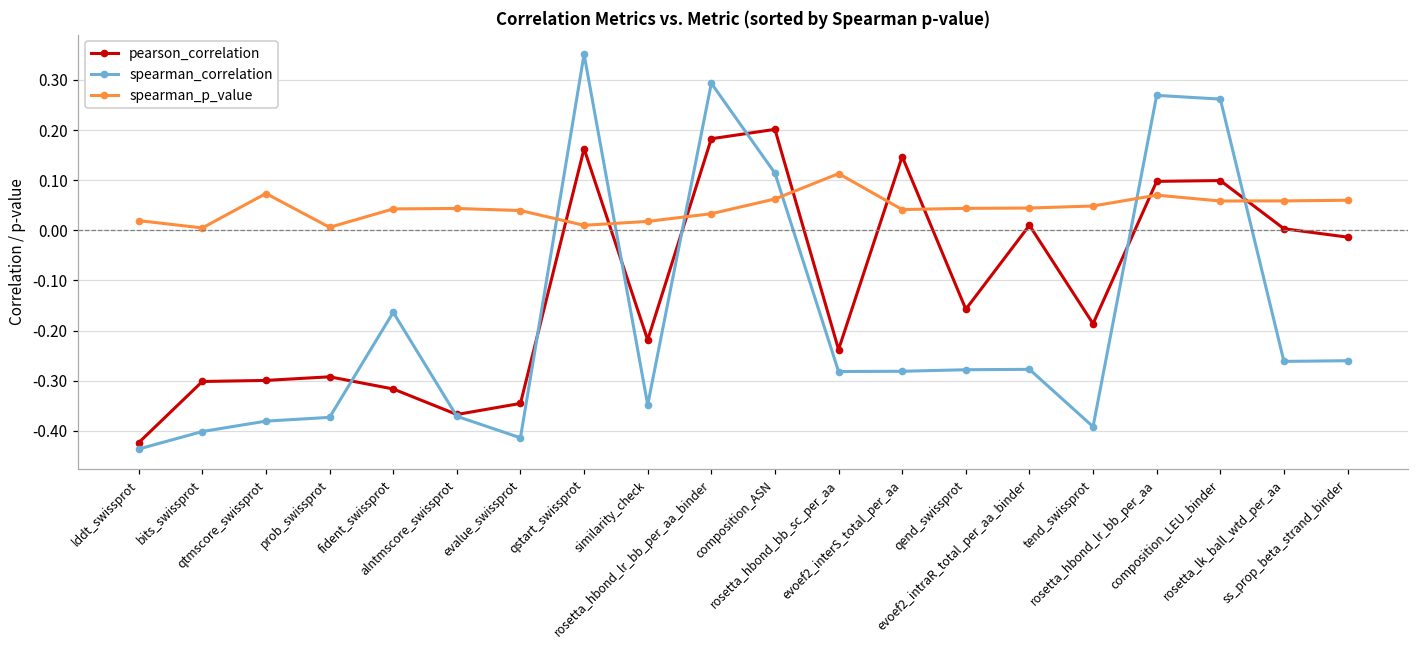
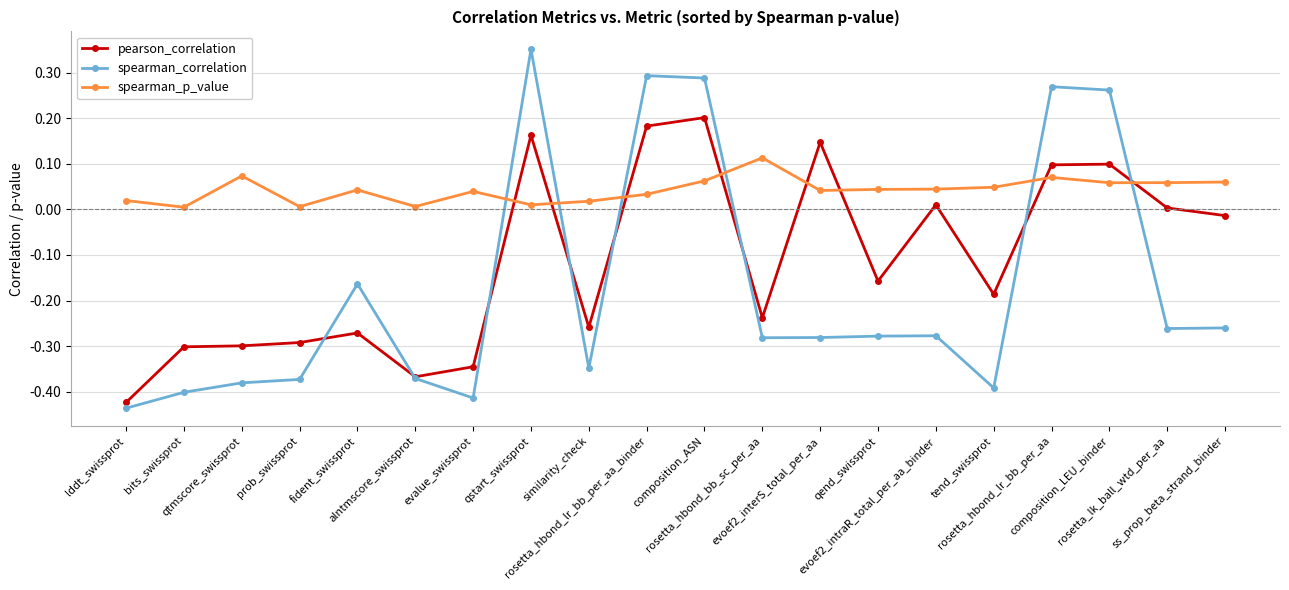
  {
    "pearson_correlation": {
      "lddt_swissprot": -0.42,
      "bits_swissprot": -0.30,
      "qtmscore_swissprot": -0.30,
      "prob_swissprot": -0.29,
-     "fident_swissprot": -0.32,
+     "fident_swissprot": -0.27,
      "evalue_swissprot": -0.35,
      "qstart_swissprot": 0.16,
-     "similarity_check": -0.22,
+     "similarity_check": -0.26,
      "rosetta_hbond_lr_bb_per_aa_binder": 0.18,
      "composition_ASN": 0.20,
      "rosetta_hbond_bb_sc_per_aa": -0.24,
      "evoef2_interS_total_per_aa": 0.15,
      "qend_swissprot": -0.16,
      "evoef2_intraR_total_per_aa_binder": 0.01,
      "tend_swissprot": -0.19,
      "rosetta_hbond_lr_bb_per_aa": 0.10,
      "composition_LEU_binder": 0.10,
      "rosetta_lk_ball_wtd_per_aa": 0.00,
      "ss_prop_beta_strand_binder": -0.01
    },
    "spearman_correlation": {
      "lddt_swissprot": -0.44,
      "bits_swissprot": -0.40,
      "qtmscore_swissprot": -0.38,
      "prob_swissprot": -0.37,
      "fident_swissprot": -0.16,
      "evalue_swissprot": -0.41,
      "qstart_swissprot": 0.35,
      "similarity_check": -0.35,
      "rosetta_hbond_lr_bb_per_aa_binder": 0.29,
-     "composition_ASN": 0.11,
+     "composition_ASN": 0.29,
      "rosetta_hbond_bb_sc_per_aa": -0.28,
      "evoef2_interS_total_per_aa": -0.28,
      "qend_swissprot": -0.28,
      "evoef2_intraR_total_per_aa_binder": -0.28,
      "tend_swissprot": -0.39,
      "rosetta_hbond_lr_bb_per_aa": 0.27,
      "composition_LEU_binder": 0.26,
      "rosetta_lk_ball_wtd_per_aa": -0.26,
      "ss_prop_beta_strand_binder": -0.26
    },
    "spearman_p_value": {
      "lddt_swissprot": 0.02,
      "bits_swissprot": 0.00,
      "qtmscore_swissprot": 0.07,
      "prob_swissprot": 0.01,
      "fident_swissprot": 0.04,
-     "alntmscore_swissprot": 0.04,
+     "alntmscore_swissprot": 0.01,
      "evalue_swissprot": 0.04,
      "qstart_swissprot": 0.01,
      "similarity_check": 0.02,
      "rosetta_hbond_lr_bb_per_aa_binder": 0.03,
      "composition_ASN": 0.06,
      "rosetta_hbond_bb_sc_per_aa": 0.11,
      "evoef2_interS_total_per_aa": 0.04,
      "qend_swissprot": 0.04,
      "evoef2_intraR_total_per_aa_binder": 0.04,
      "tend_swissprot": 0.05,
      "rosetta_hbond_lr_bb_per_aa": 0.07,
      "composition_LEU_binder": 0.06,
      "rosetta_lk_ball_wtd_per_aa": 0.06,
      "ss_prop_beta_strand_binder": 0.06
    }
  }
